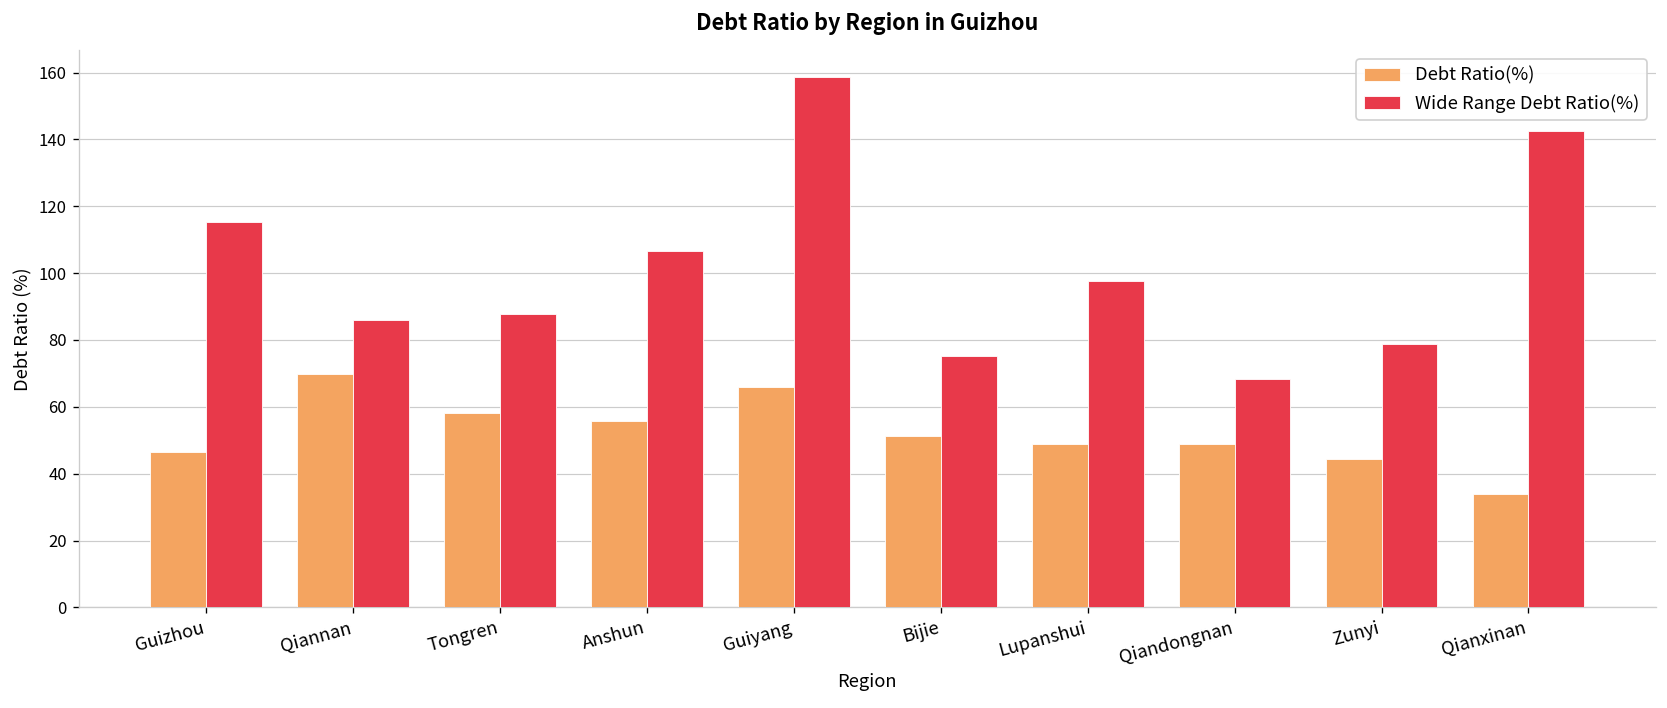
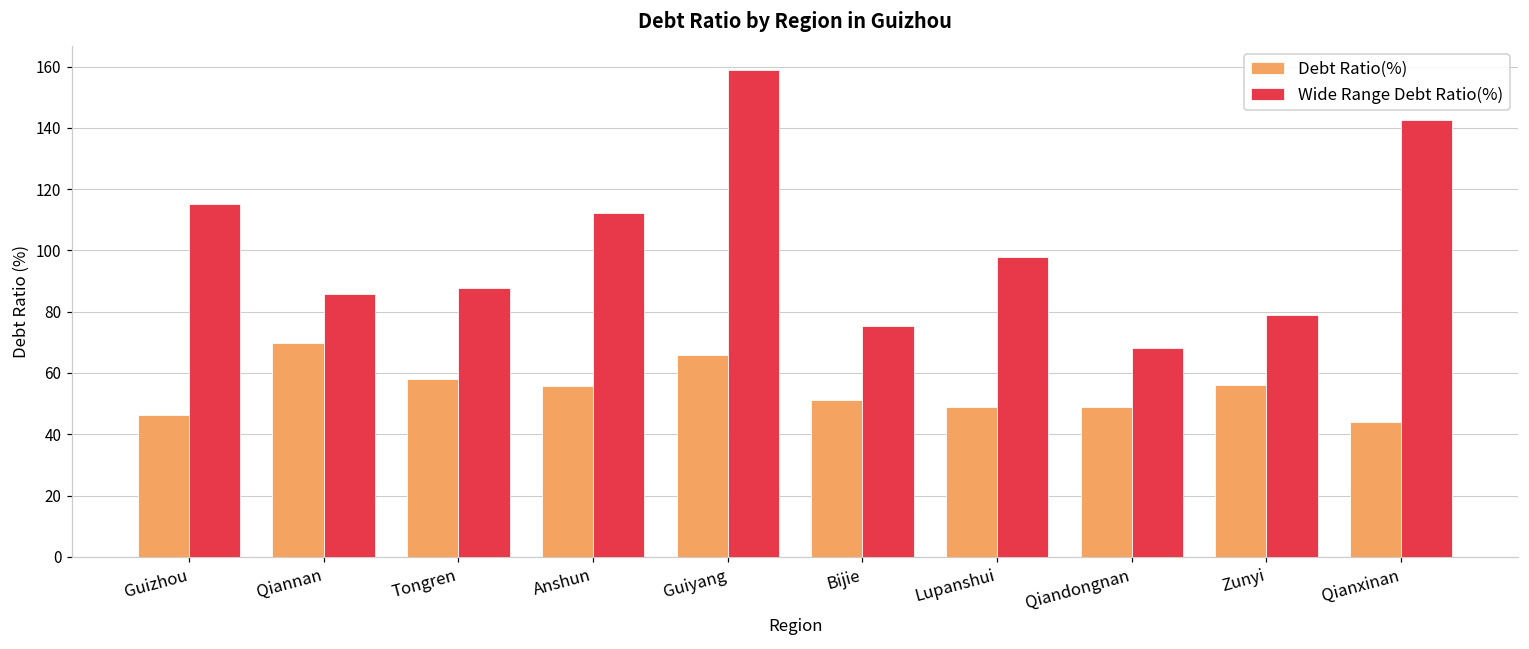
  {
    "Debt Ratio(%)": {
      "Guizhou": 46,
      "Qiannan": 70,
      "Tongren": 58,
      "Anshun": 56,
      "Guiyang": 66,
      "Bijie": 51,
      "Lupanshui": 49,
      "Qiandongnan": 49,
-     "Zunyi": 44,
-     "Qianxinan": 34
+     "Zunyi": 56,
+     "Qianxinan": 44
    },
    "Wide Range Debt Ratio(%)": {
      "Guizhou": 115,
      "Qiannan": 86,
      "Tongren": 88,
-     "Anshun": 107,
+     "Anshun": 112,
      "Guiyang": 159,
      "Bijie": 75,
      "Lupanshui": 98,
      "Qiandongnan": 68,
      "Zunyi": 79,
      "Qianxinan": 142
    }
  }
